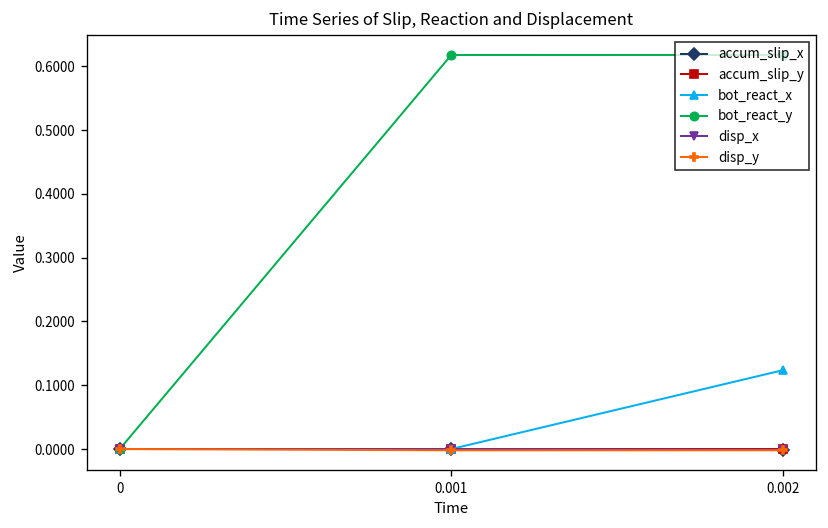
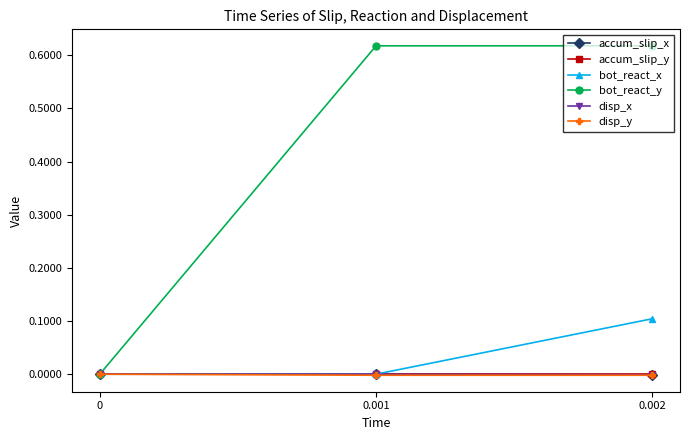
  {
    "bot_react_x": {
-     "0.002": 0.12
+     "0.002": 0.10
    },
    "bot_react_y": {
      "0.001": 0.62
    }
  }
